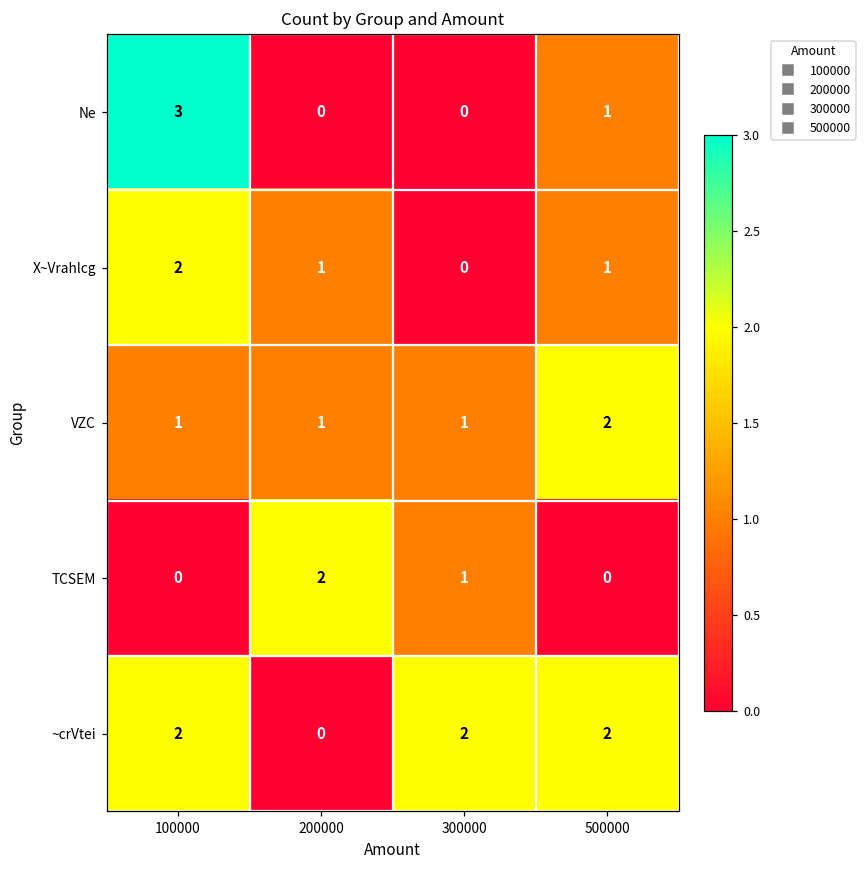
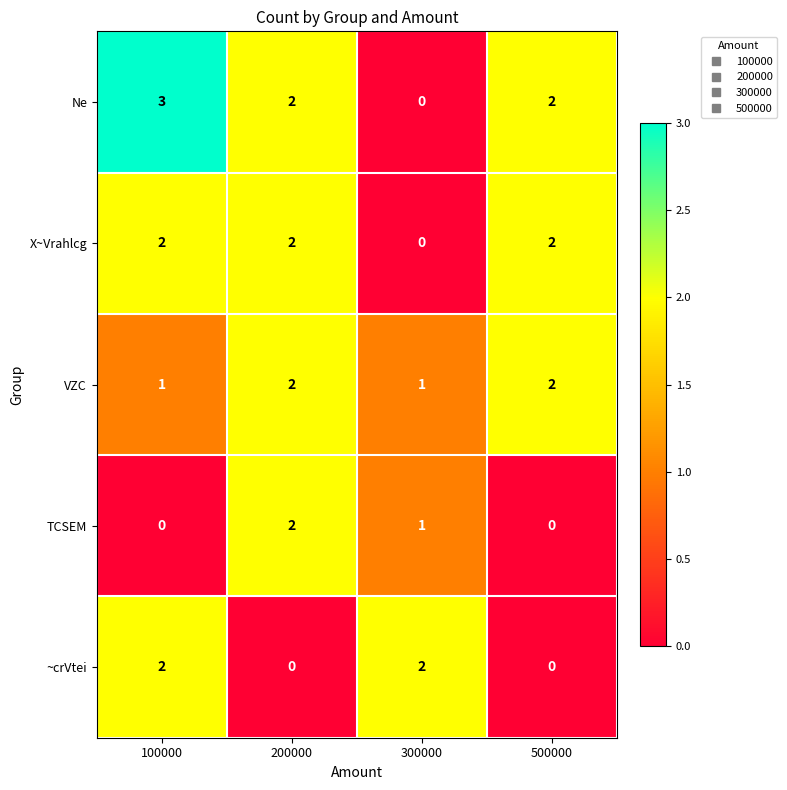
  {
    "Ne": {
      "100000": 3,
-     "200000": 0,
+     "200000": 2,
      "300000": 0,
-     "500000": 1
+     "500000": 2
    },
    "X~Vrahlcg": {
      "100000": 2,
-     "200000": 1,
+     "200000": 2,
      "300000": 0,
-     "500000": 1
+     "500000": 2
    },
    "VZC": {
      "100000": 1,
-     "200000": 1,
+     "200000": 2,
      "300000": 1,
      "500000": 2
    },
    "TCSEM": {
      "100000": 0,
      "200000": 2,
      "300000": 1,
      "500000": 0
    },
    "~crVtei": {
      "100000": 2,
      "200000": 0,
      "300000": 2,
-     "500000": 2
+     "500000": 0
    }
  }
